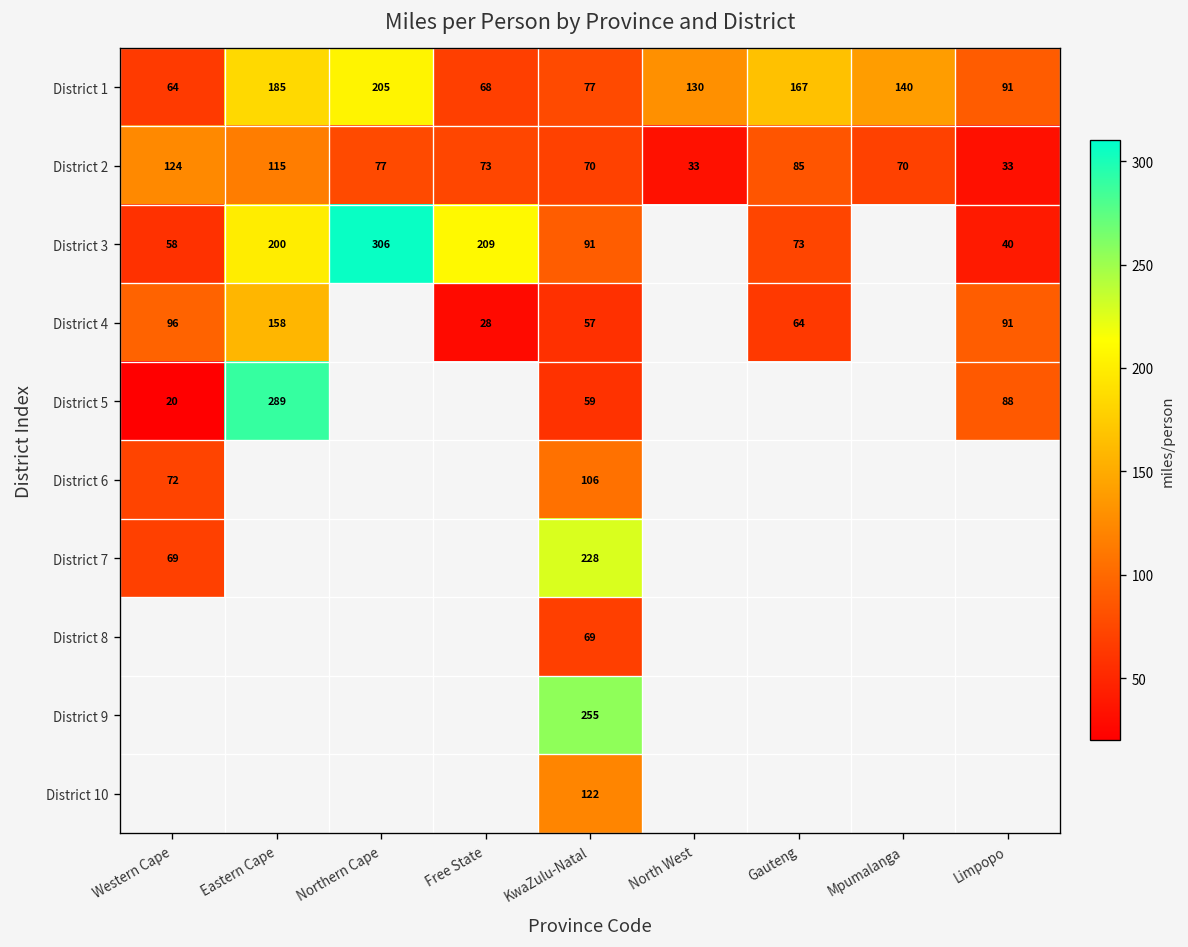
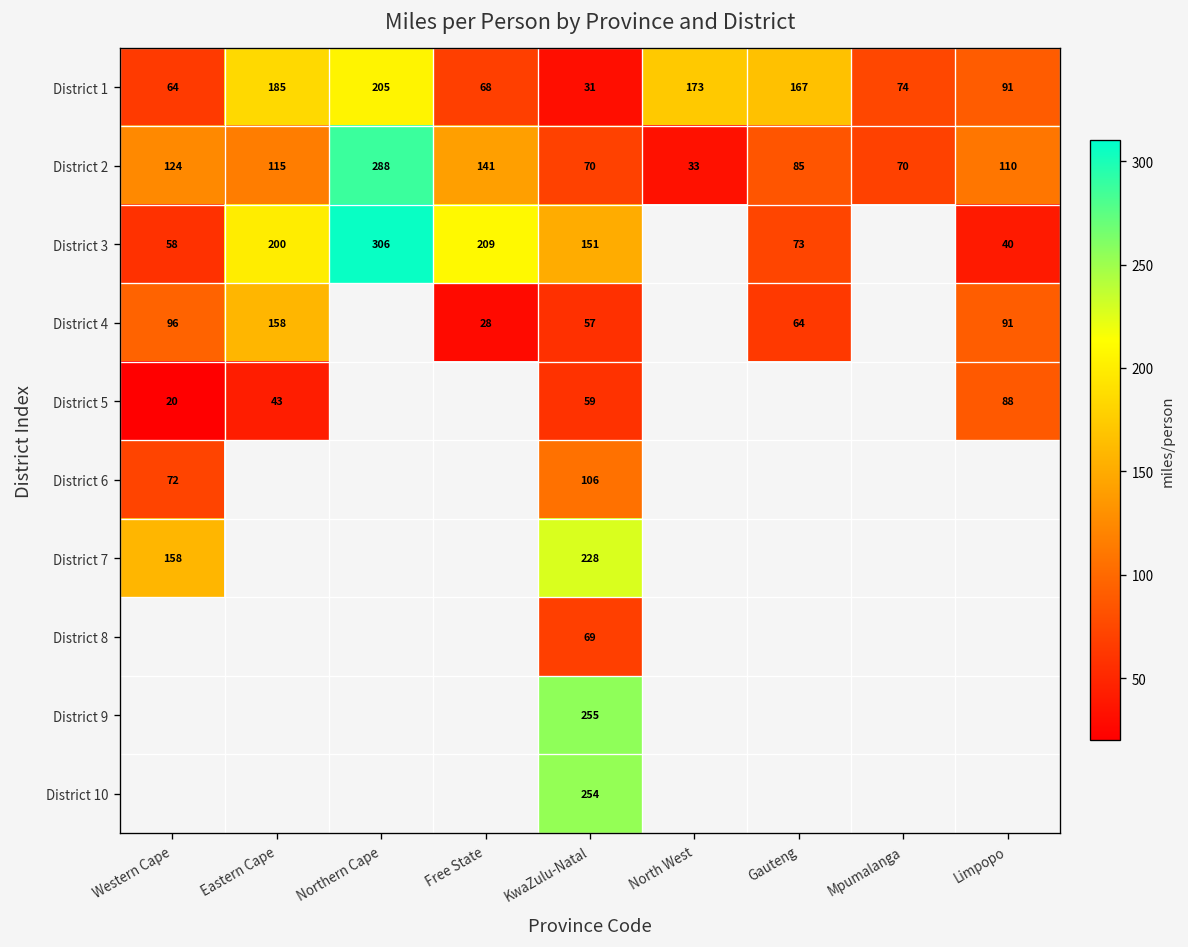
  {
    "District 1": {
      "Western Cape": 64,
      "Eastern Cape": 185,
      "Northern Cape": 205,
      "Free State": 68,
-     "KwaZulu-Natal": 77,
-     "North West": 130,
+     "KwaZulu-Natal": 31,
+     "North West": 173,
      "Gauteng": 167,
-     "Mpumalanga": 140,
+     "Mpumalanga": 74,
      "Limpopo": 91
    },
    "District 2": {
      "Western Cape": 124,
      "Eastern Cape": 115,
-     "Northern Cape": 77,
-     "Free State": 73,
+     "Northern Cape": 288,
+     "Free State": 141,
      "KwaZulu-Natal": 70,
      "North West": 33,
      "Gauteng": 85,
      "Mpumalanga": 70,
-     "Limpopo": 33
+     "Limpopo": 110
    },
    "District 3": {
      "Western Cape": 58,
      "Eastern Cape": 200,
      "Northern Cape": 306,
      "Free State": 209,
-     "KwaZulu-Natal": 91,
+     "KwaZulu-Natal": 151,
      "Gauteng": 73,
      "Limpopo": 40
    },
    "District 4": {
      "Western Cape": 96,
      "Eastern Cape": 158,
      "Free State": 28,
      "KwaZulu-Natal": 57,
      "Gauteng": 64,
      "Limpopo": 91
    },
    "District 5": {
      "Western Cape": 20,
-     "Eastern Cape": 289,
+     "Eastern Cape": 43,
      "KwaZulu-Natal": 59,
      "Limpopo": 88
    },
    "District 6": {
      "Western Cape": 72,
      "KwaZulu-Natal": 106
    },
    "District 7": {
-     "Western Cape": 69,
+     "Western Cape": 158,
      "KwaZulu-Natal": 228
    },
    "District 8": {
      "KwaZulu-Natal": 69
    },
    "District 9": {
      "KwaZulu-Natal": 255
    },
    "District 10": {
-     "KwaZulu-Natal": 122
+     "KwaZulu-Natal": 254
    }
  }
